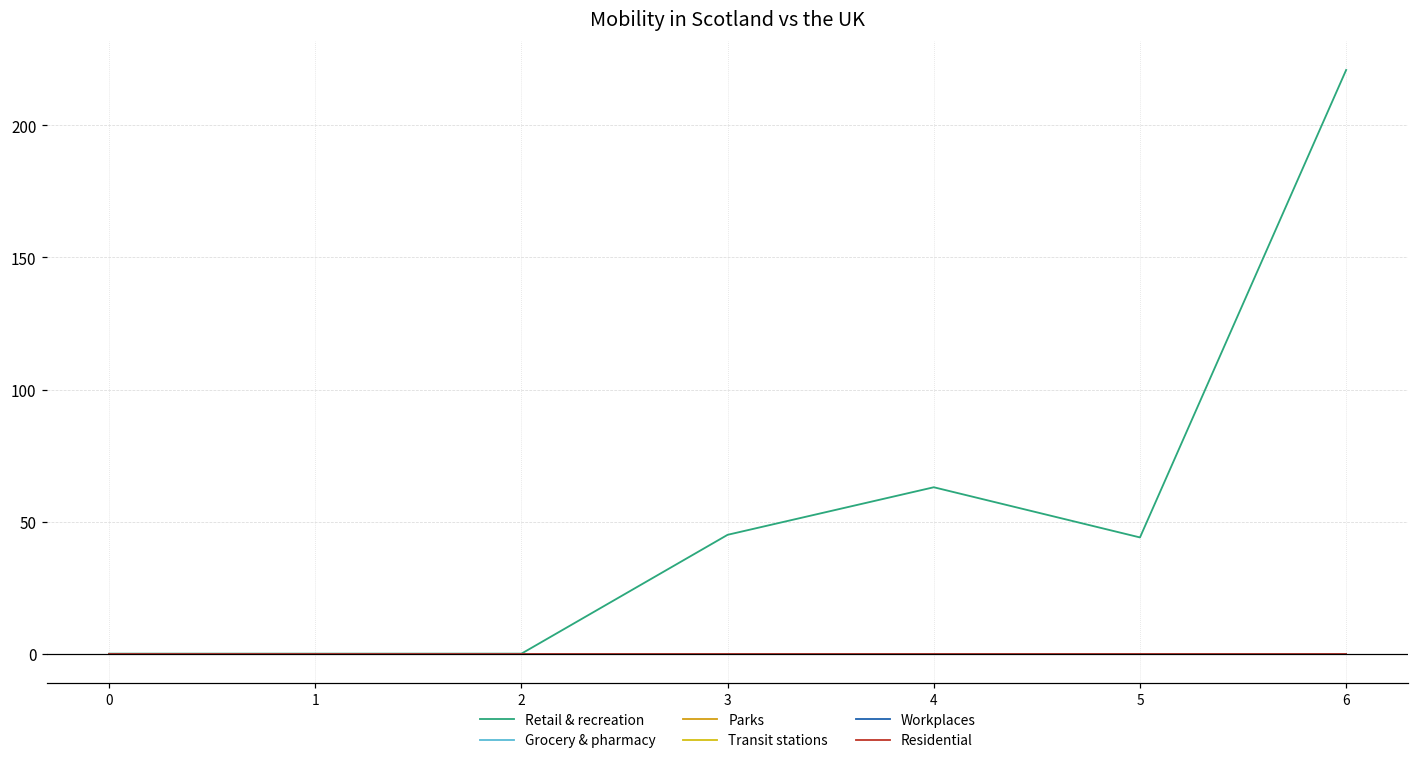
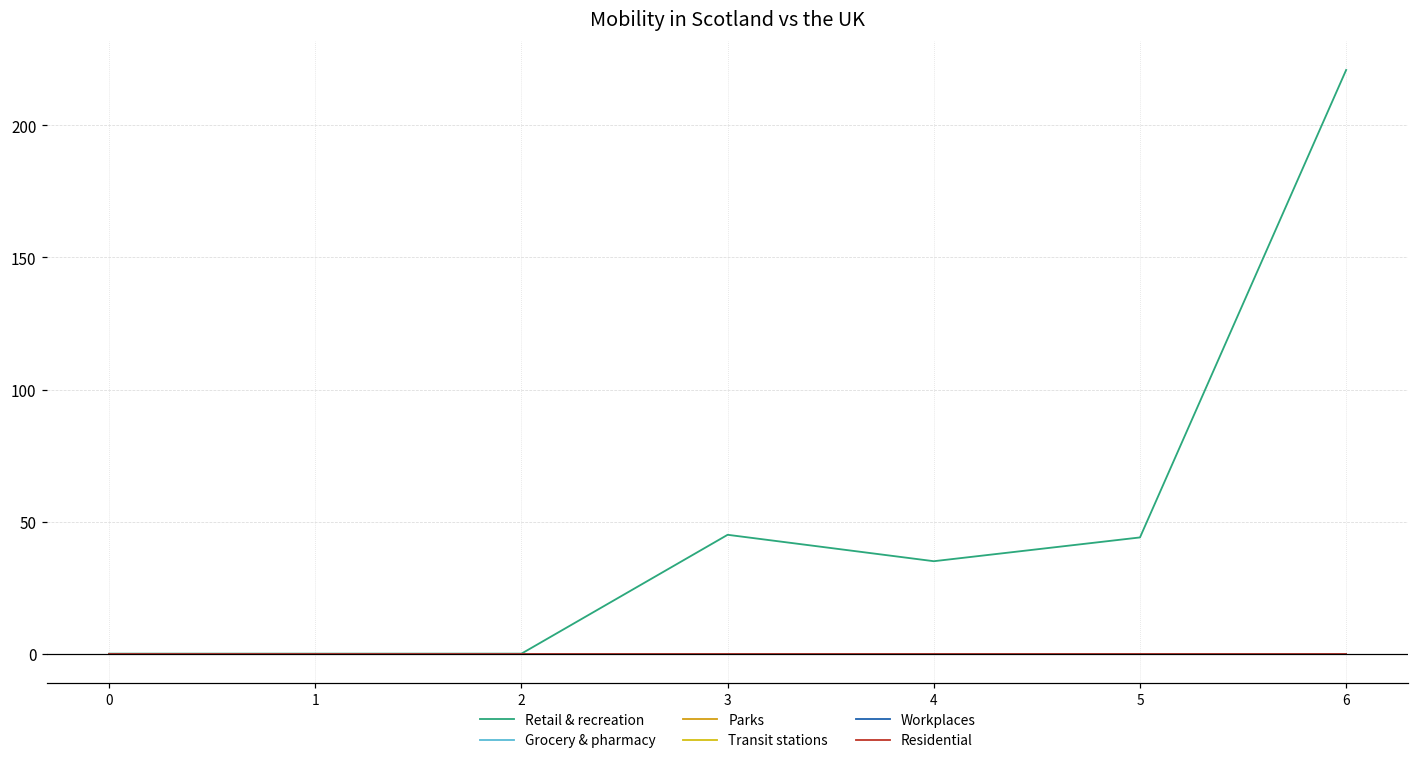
  {
    "Retail & recreation": {
      "3": 45,
-     "4": 63,
+     "4": 35,
      "5": 44,
      "6": 221
    },
    "Residential": {
      "3": 0,
      "4": 0,
      "5": 0,
      "6": 0
    }
  }
